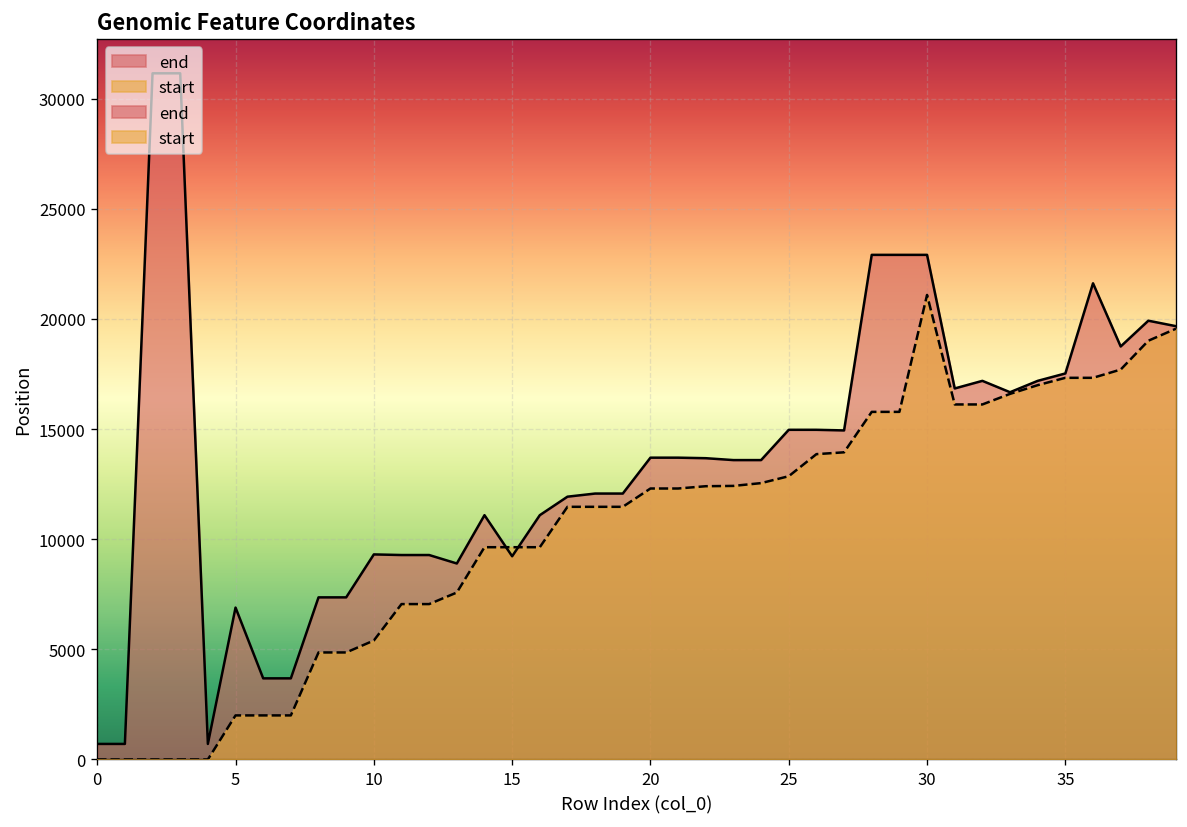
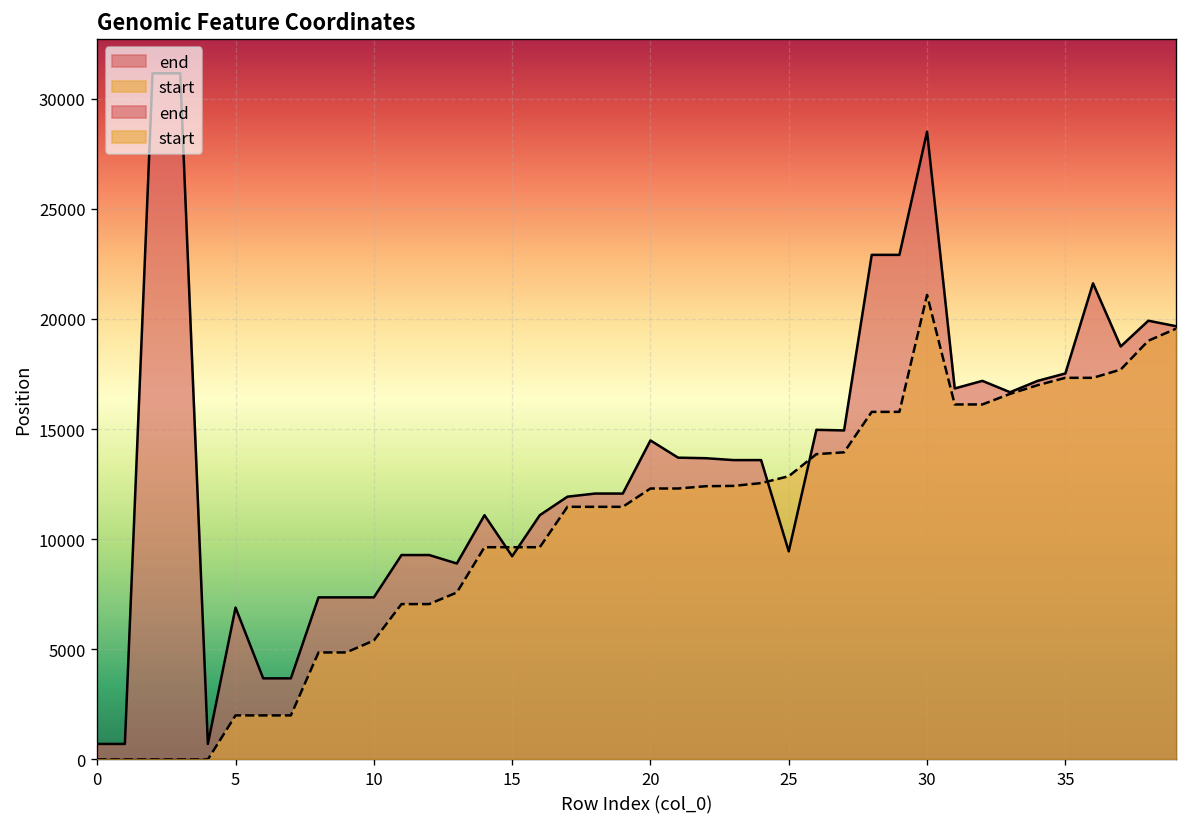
  {
    "end": {
      "0": 700,
      "5": 6900,
-     "10": 9300,
+     "10": 7400,
      "15": 9200,
-     "20": 13700,
-     "25": 15000,
-     "30": 22900,
+     "20": 14500,
+     "25": 9400,
+     "30": 28500,
      "35": 17500
    },
    "start": {
      "0": 0,
      "5": 2000,
      "10": 5400,
      "15": 9600,
      "20": 12300,
      "25": 12900,
      "30": 21100,
      "35": 17300
    }
  }
